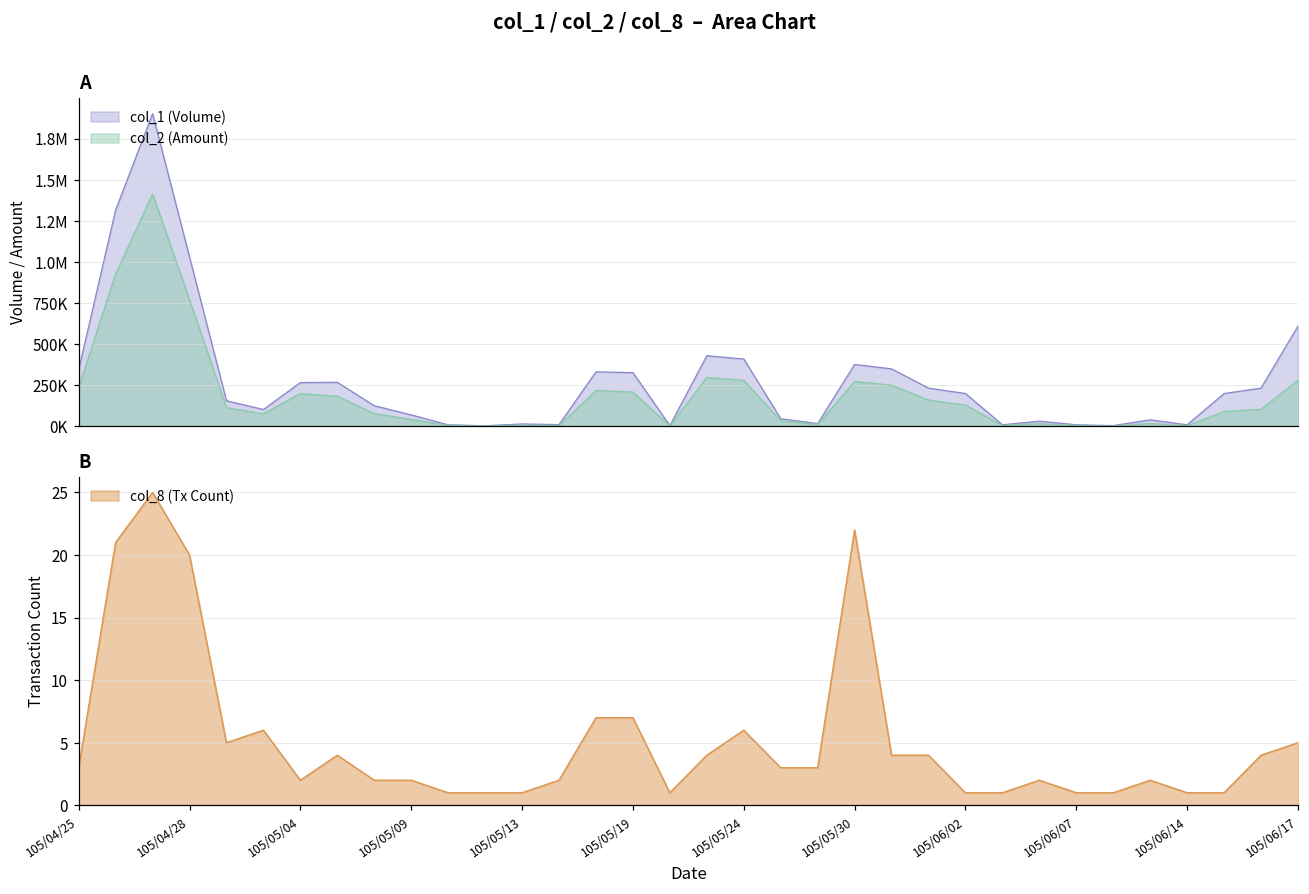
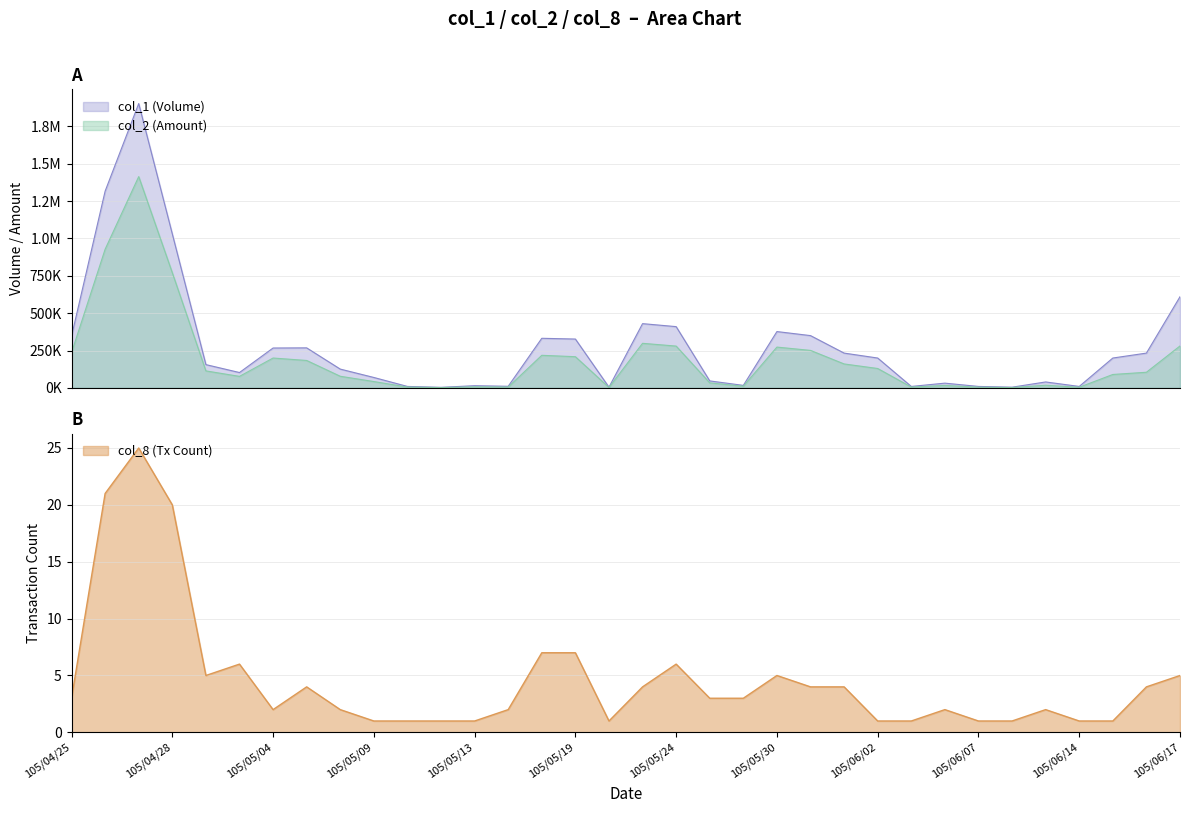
  {
    "B": {
      "105/04/25": 3,
      "105/04/28": 20,
      "105/05/04": 2,
-     "105/05/09": 2,
+     "105/05/09": 1,
      "105/05/13": 1,
      "105/05/19": 7,
      "105/05/24": 6,
-     "105/05/30": 22,
+     "105/05/30": 5,
      "105/06/02": 1,
      "105/06/07": 1,
      "105/06/14": 1,
      "105/06/17": 5
    }
  }
